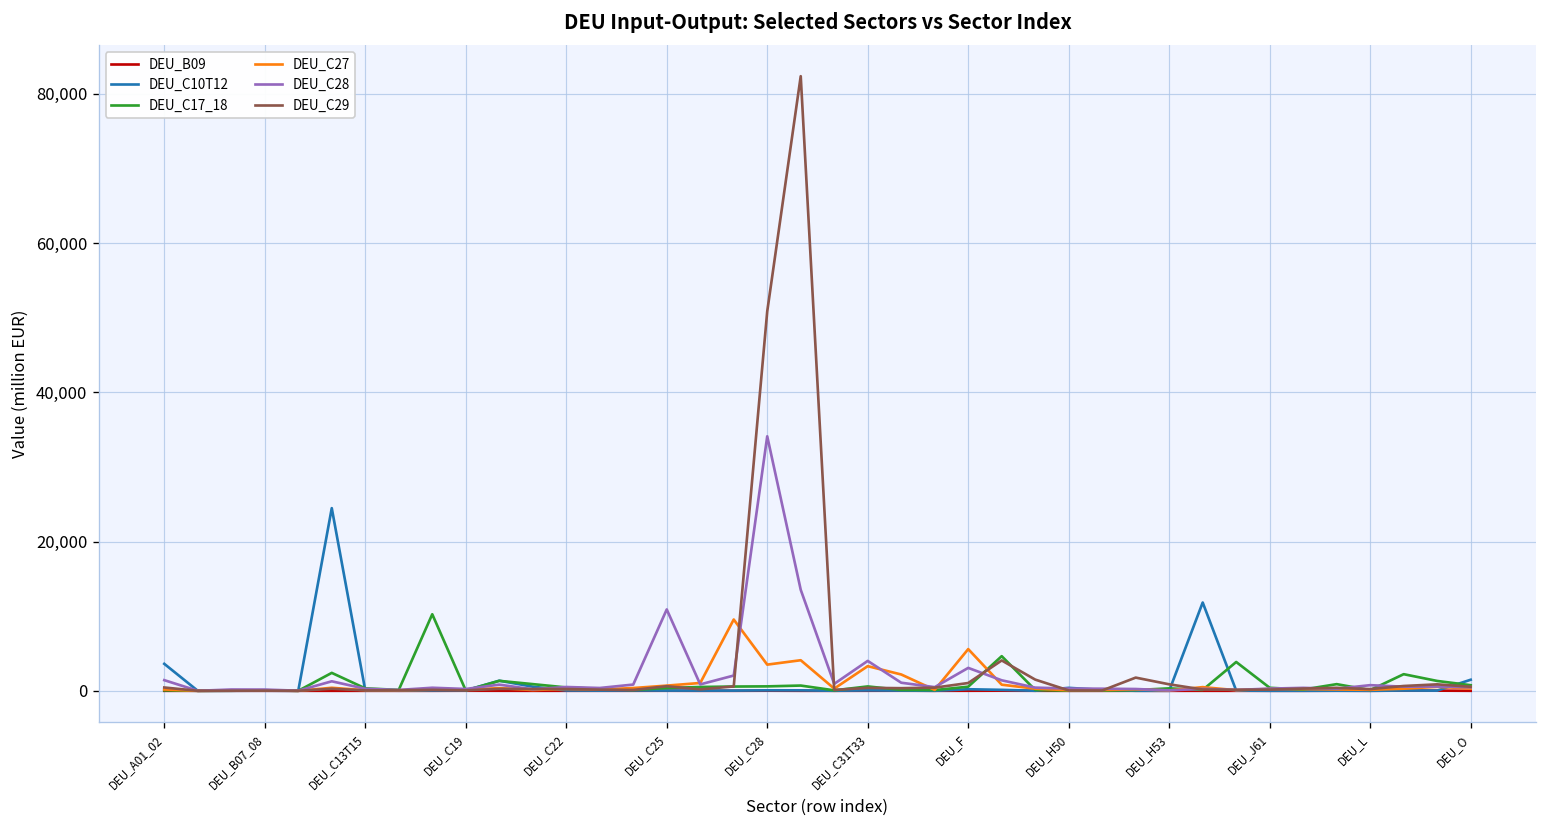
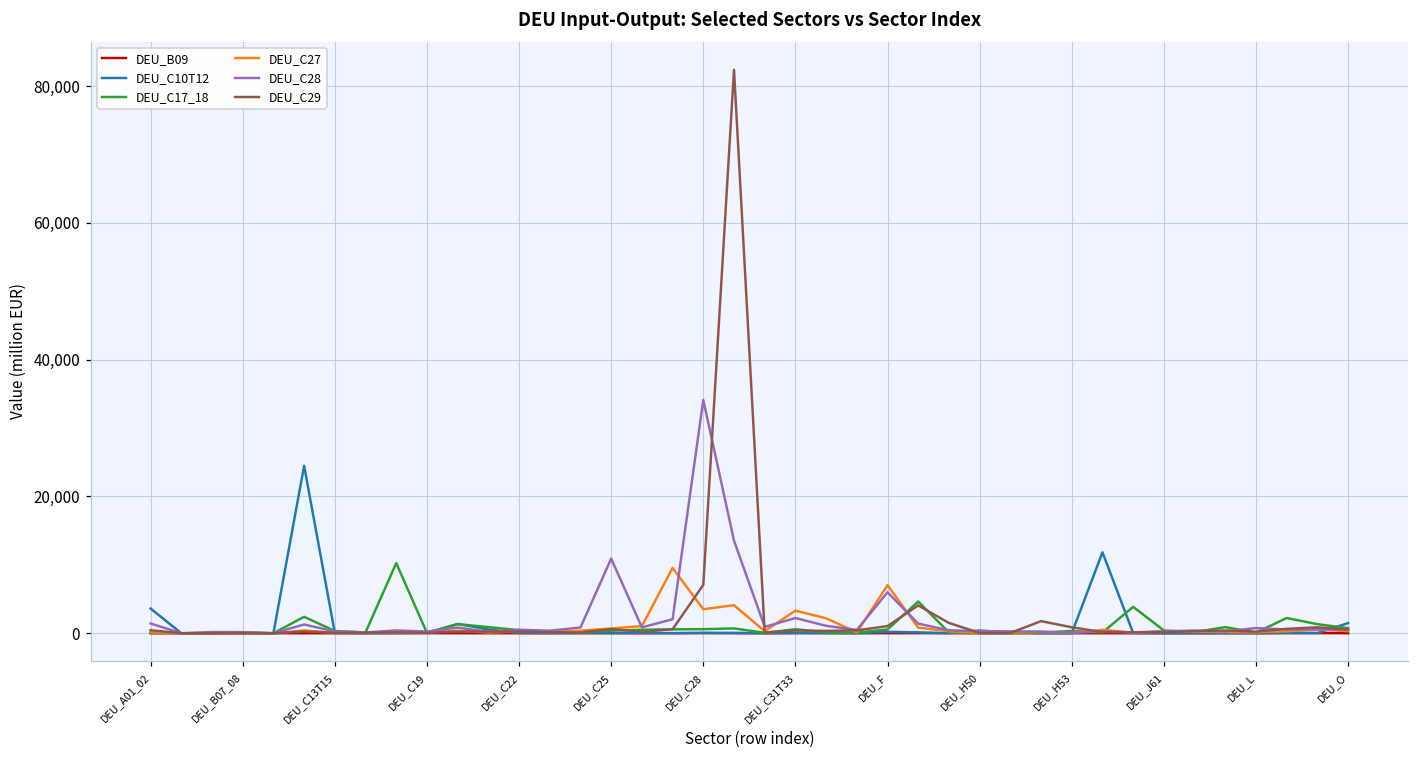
  {
    "DEU_C10T12": {
      "DEU_A01_02": "4,000",
      "DEU_O": "1,000"
    },
    "DEU_C17_18": {
      "DEU_C28": "1,000"
    },
    "DEU_C27": {
      "DEU_C28": "4,000",
      "DEU_C31T33": "3,000",
-     "DEU_F": "6,000"
+     "DEU_F": "7,000"
    },
    "DEU_C28": {
      "DEU_A01_02": "1,000",
      "DEU_C25": "11,000",
      "DEU_C28": "34,000",
-     "DEU_C31T33": "4,000",
-     "DEU_F": "3,000",
+     "DEU_C31T33": "2,000",
+     "DEU_F": "6,000",
      "DEU_L": "1,000"
    },
    "DEU_C29": {
-     "DEU_C28": "51,000",
+     "DEU_C28": "7,000",
      "DEU_F": "1,000",
      "DEU_H53": "1,000"
    }
  }
